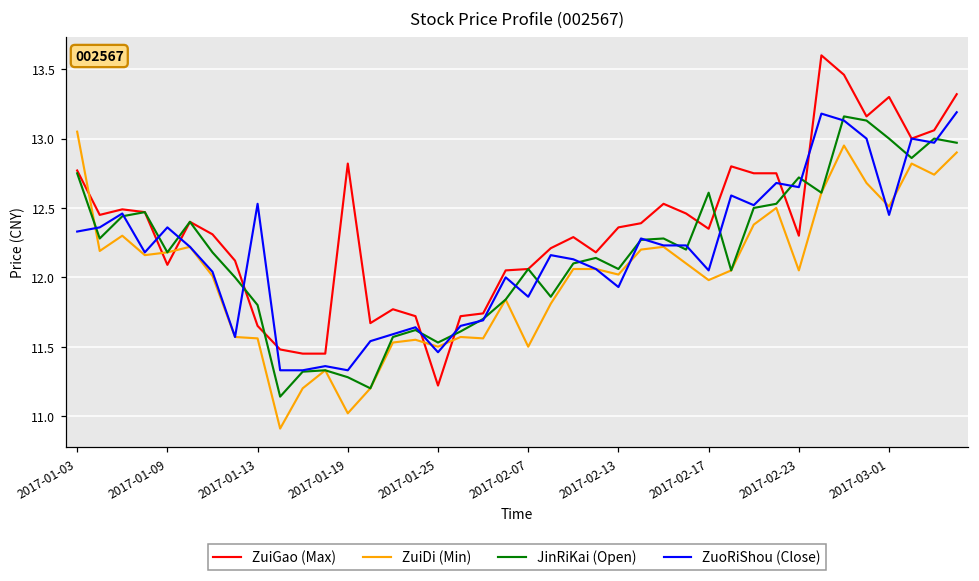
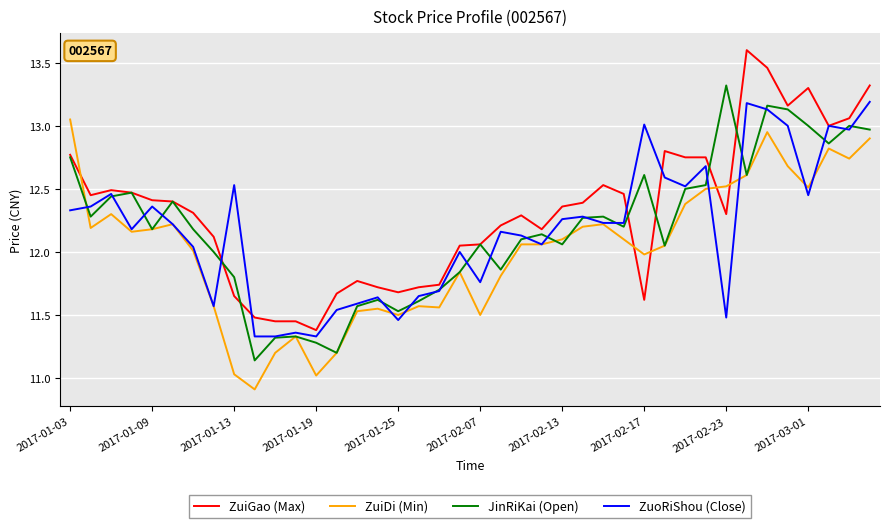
  {
    "ZuiGao (Max)": {
-     "2017-01-09": 12.09,
+     "2017-01-09": 12.41,
      "2017-01-13": 11.65,
-     "2017-01-19": 12.82,
-     "2017-01-25": 11.22,
+     "2017-01-19": 11.38,
+     "2017-01-25": 11.68,
      "2017-02-13": 12.36,
-     "2017-02-17": 12.35,
+     "2017-02-17": 11.62,
      "2017-02-23": 12.30,
      "2017-03-01": 13.30
    },
    "ZuiDi (Min)": {
      "2017-01-03": 13.05,
-     "2017-01-13": 11.56,
+     "2017-01-13": 11.03,
      "2017-01-19": 11.02,
      "2017-01-25": 11.50,
      "2017-02-07": 11.50,
-     "2017-02-13": 12.02,
+     "2017-02-13": 12.10,
      "2017-02-17": 11.98,
-     "2017-02-23": 12.05,
+     "2017-02-23": 12.52,
      "2017-03-01": 12.51
    },
    "JinRiKai (Open)": {
      "2017-01-13": 11.80,
      "2017-01-19": 11.28,
      "2017-01-25": 11.53,
      "2017-02-13": 12.06,
      "2017-02-17": 12.61,
-     "2017-02-23": 12.72,
+     "2017-02-23": 13.32,
      "2017-03-01": 13.00
    },
    "ZuoRiShou (Close)": {
      "2017-01-03": 12.33,
      "2017-01-09": 12.36,
      "2017-01-13": 12.53,
      "2017-01-19": 11.33,
      "2017-01-25": 11.46,
-     "2017-02-07": 11.86,
-     "2017-02-13": 11.93,
-     "2017-02-17": 12.05,
-     "2017-02-23": 12.65,
+     "2017-02-07": 11.76,
+     "2017-02-13": 12.26,
+     "2017-02-17": 13.01,
+     "2017-02-23": 11.48,
      "2017-03-01": 12.45
    }
  }
